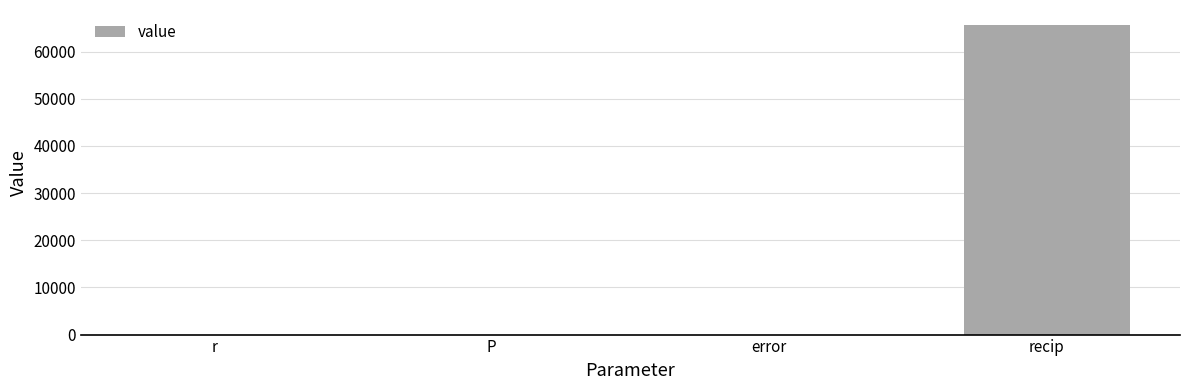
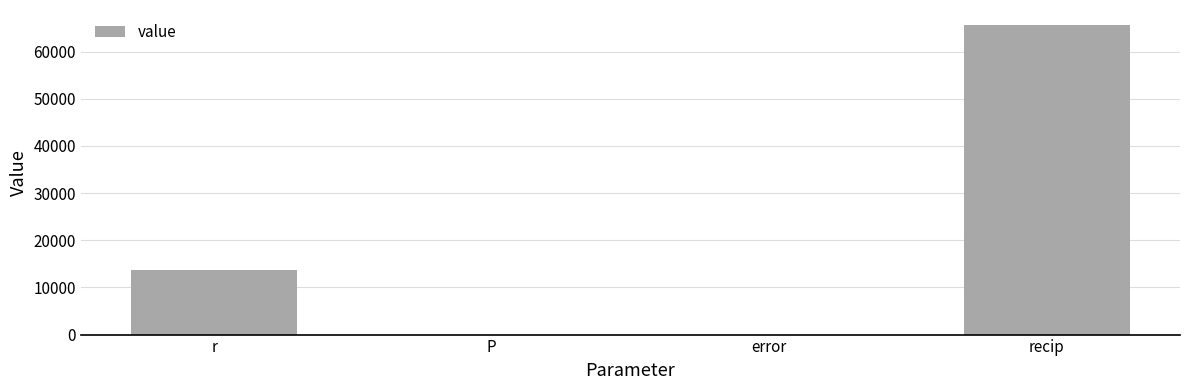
  {
-   "r": 0,
+   "r": 14000,
    "recip": 66000
  }
